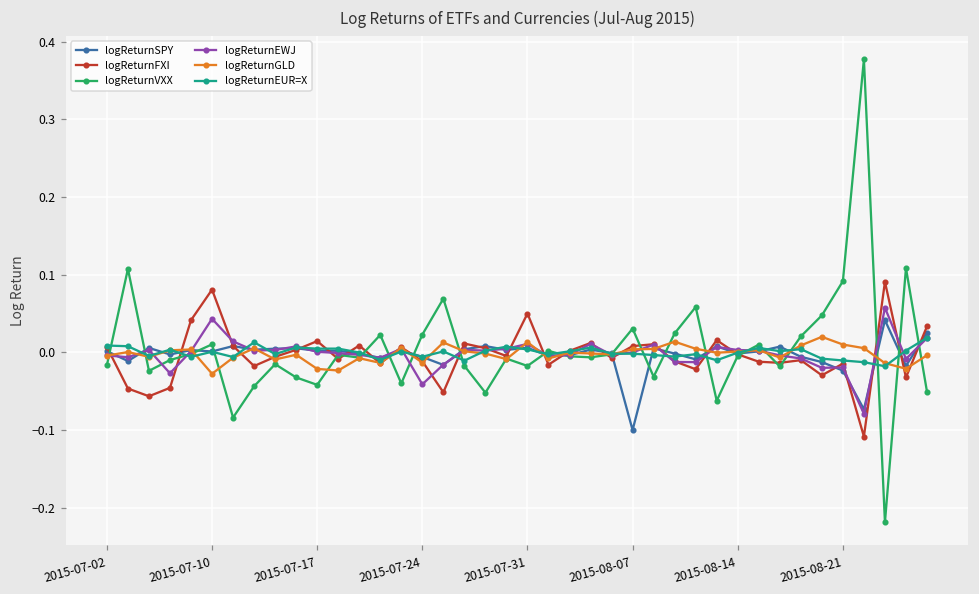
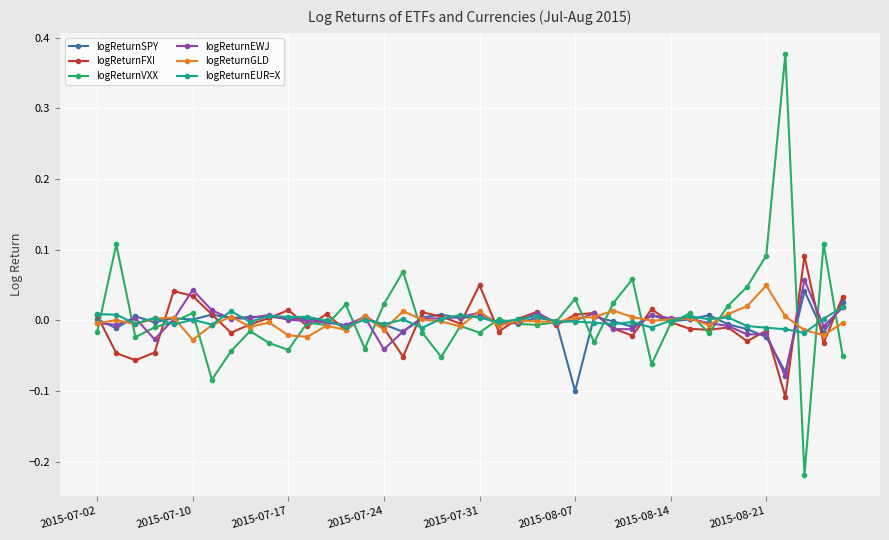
  {
    "logReturnSPY": {
      "2015-07-02": 0.00,
      "2015-08-07": -0.10,
      "2015-08-21": -0.02
    },
    "logReturnFXI": {
-     "2015-07-10": 0.08,
+     "2015-07-10": 0.03,
      "2015-07-17": 0.01,
      "2015-07-31": 0.05,
      "2015-08-07": 0.01,
      "2015-08-21": -0.01
    },
    "logReturnEWJ": {
      "2015-07-10": 0.04,
      "2015-07-24": -0.04,
      "2015-08-21": -0.02
    },
    "logReturnGLD": {
      "2015-07-10": -0.03,
      "2015-07-17": -0.02,
      "2015-08-07": 0.00,
-     "2015-08-21": 0.01
+     "2015-08-21": 0.05
    }
  }
